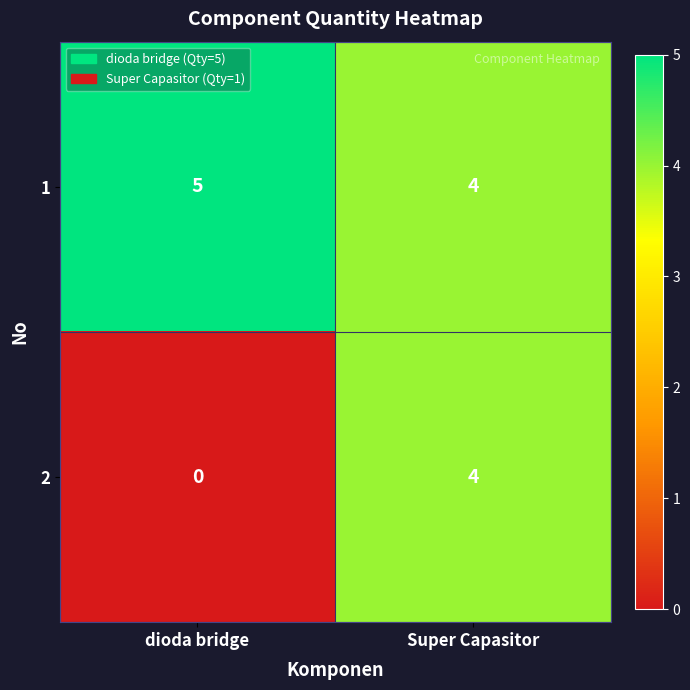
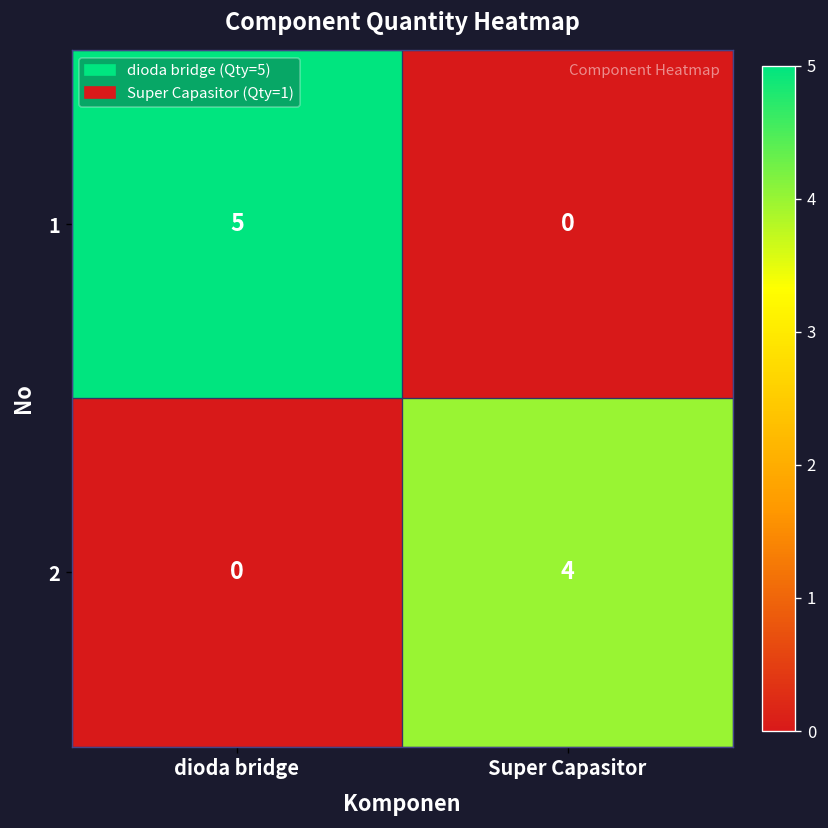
  {
    "1": {
      "dioda bridge": 5,
-     "Super Capasitor": 4
+     "Super Capasitor": 0
    },
    "2": {
      "dioda bridge": 0,
      "Super Capasitor": 4
    }
  }
